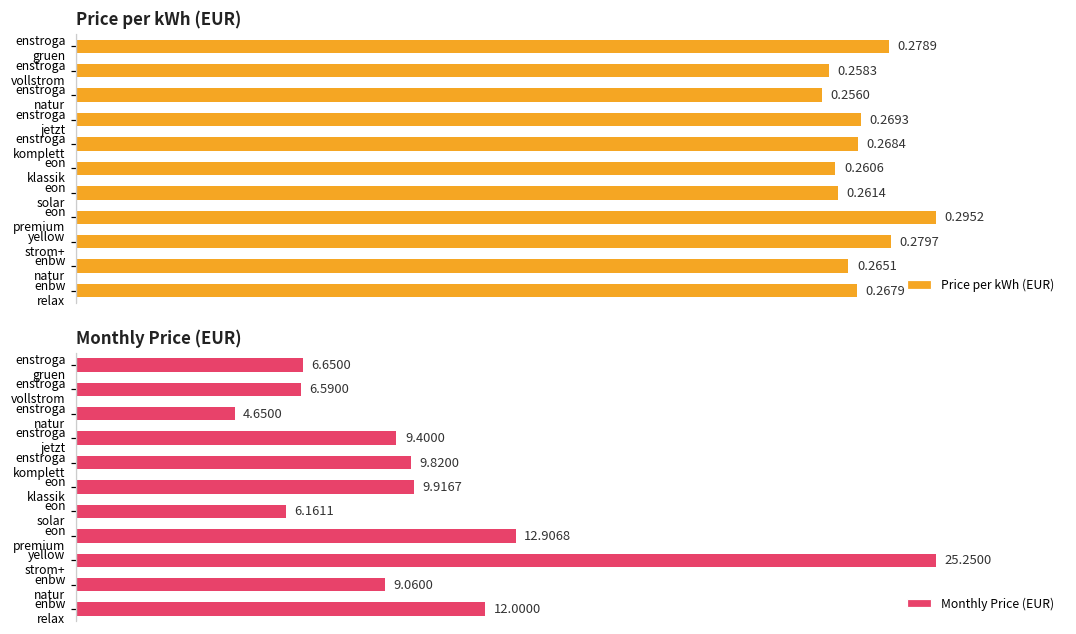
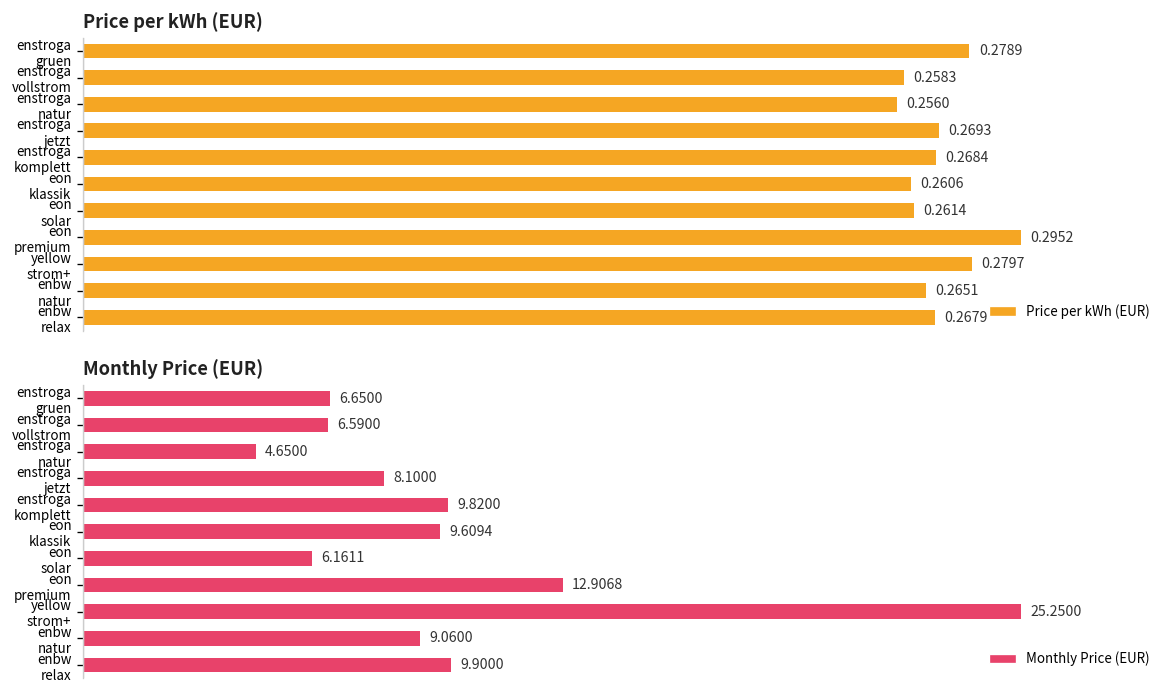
  {
    "Monthly Price (EUR)": {
-     "enstroga jetzt": 9.4000,
-     "eon klassik": 9.9167,
-     "enbw relax": 12.0000
+     "enstroga jetzt": 8.1000,
+     "eon klassik": 9.6094,
+     "enbw relax": 9.9000
    }
  }
